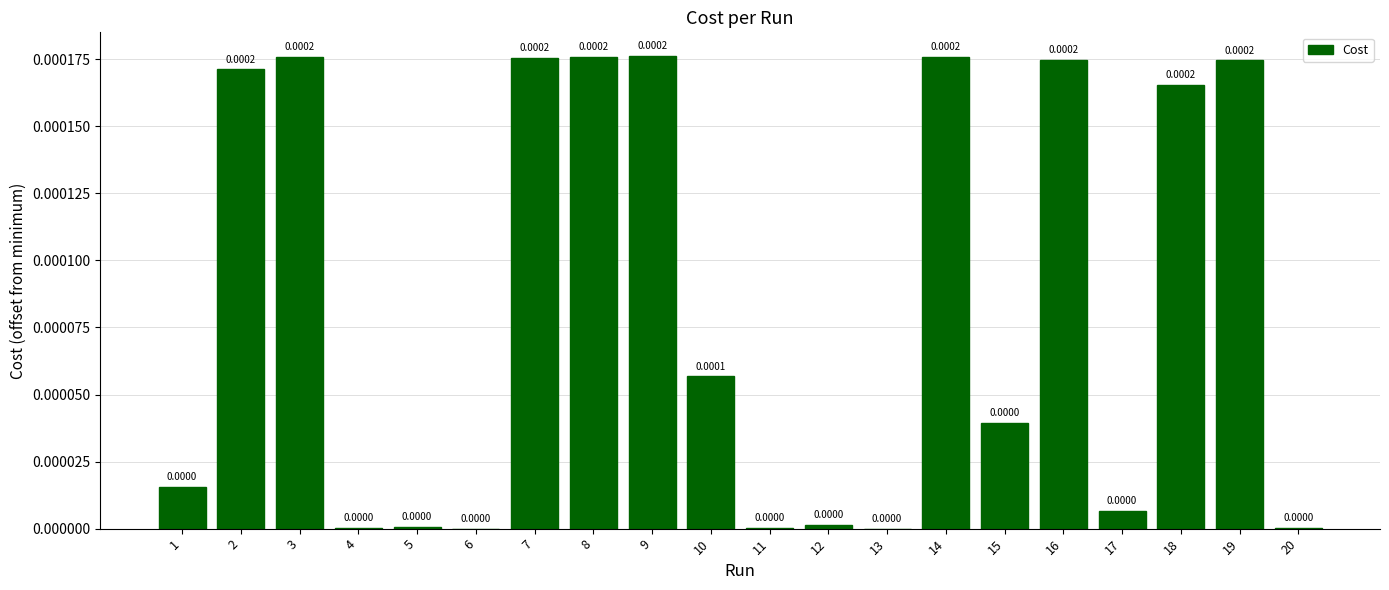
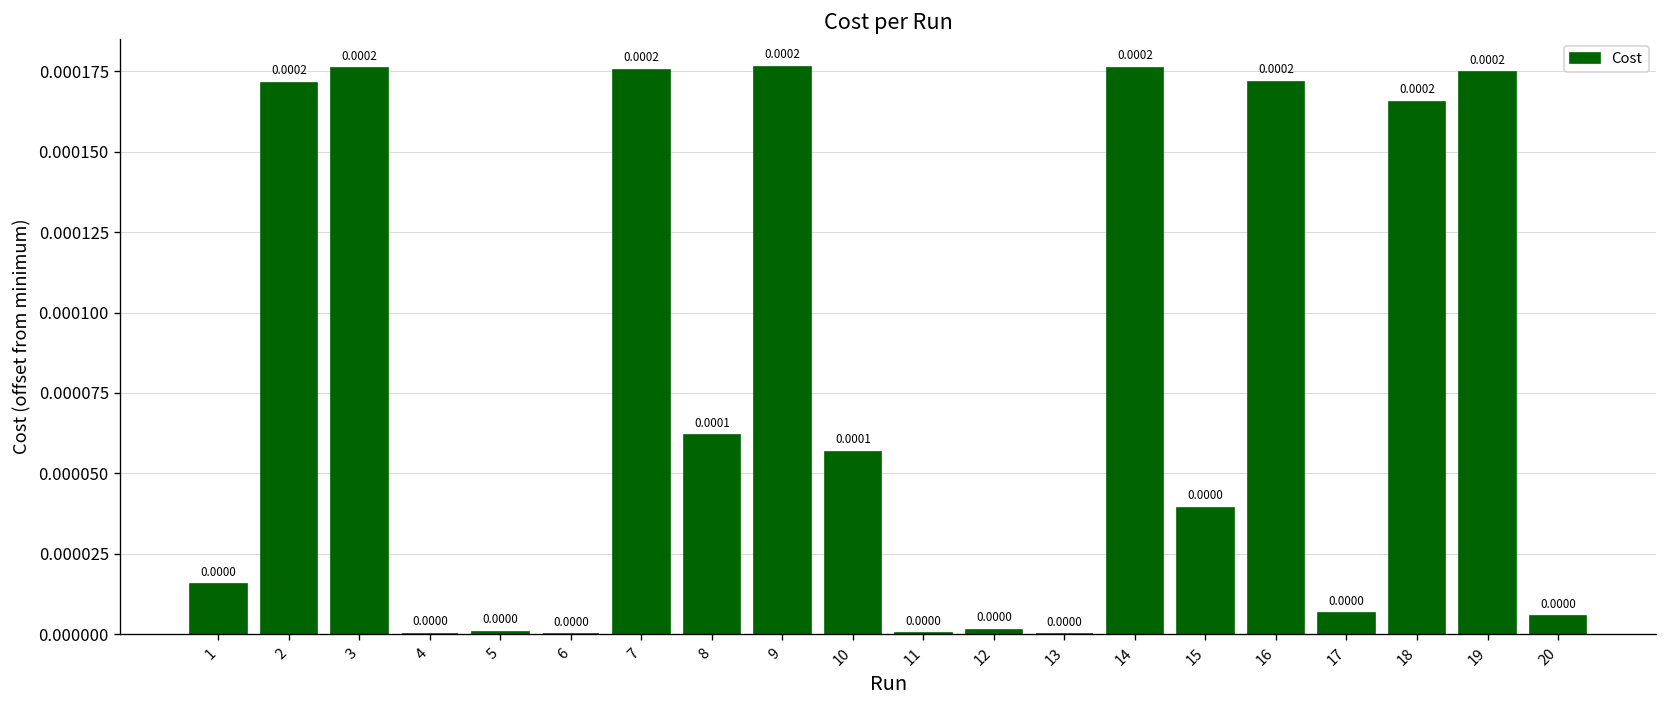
  {
    "1": 0.0000,
    "2": 0.0002,
    "3": 0.0002,
    "4": 0.0000,
    "5": 0.0000,
    "6": 0.0000,
    "7": 0.0002,
-   "8": 0.0002,
+   "8": 0.0001,
    "9": 0.0002,
    "10": 0.0001,
    "11": 0.0000,
    "12": 0.0000,
    "13": 0.0000,
    "14": 0.0002,
    "15": 0.0000,
-   "16": 0.000175,
+   "16": 0.000172,
    "17": 0.0000,
    "18": 0.0002,
    "19": 0.0002,
-   "20": 0.000000
+   "20": 0.000006
  }
